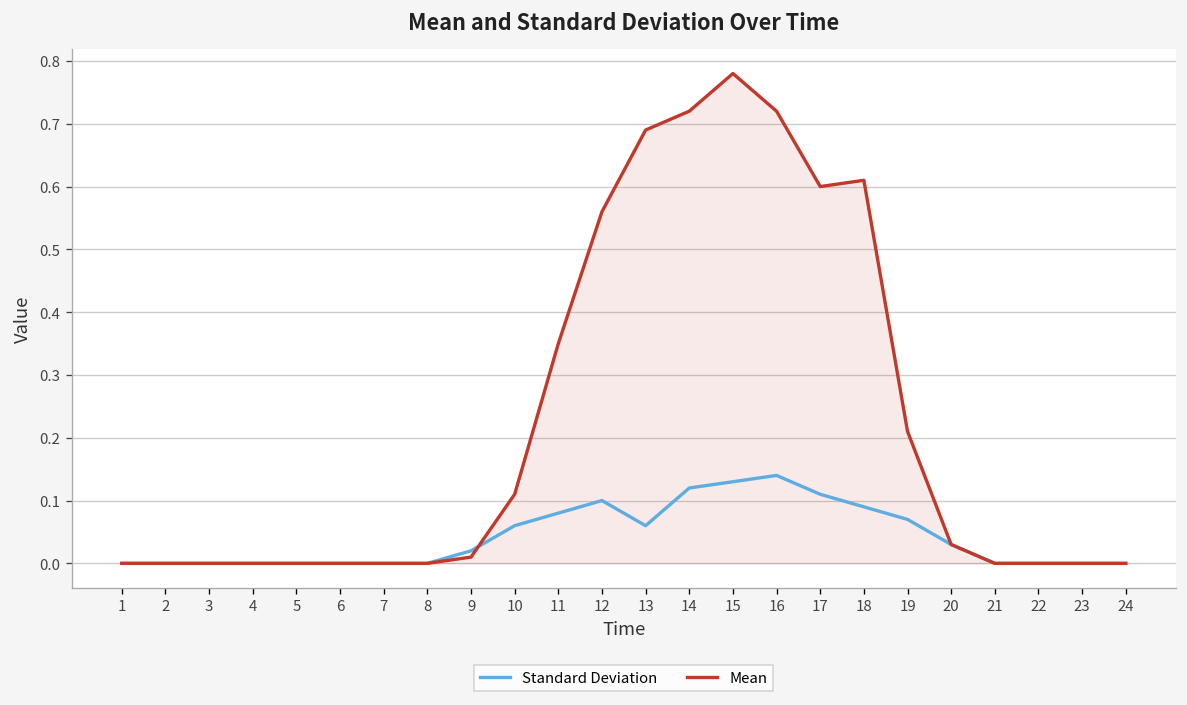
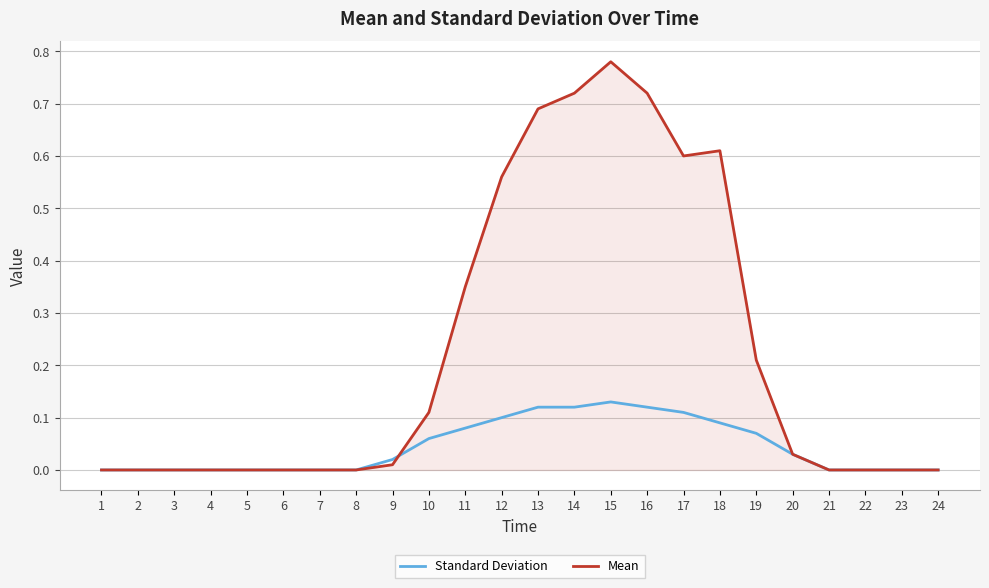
  {
    "Standard Deviation": {
      "9": 0.02,
      "10": 0.06,
      "11": 0.08,
      "12": 0.10,
-     "13": 0.06,
+     "13": 0.12,
      "14": 0.12,
      "15": 0.13,
-     "16": 0.14,
+     "16": 0.12,
      "17": 0.11,
      "18": 0.09,
      "19": 0.07
    },
    "Mean": {
      "9": 0.01,
      "10": 0.11,
      "11": 0.35,
      "12": 0.56,
      "13": 0.69,
      "14": 0.72,
      "15": 0.78,
      "16": 0.72,
      "17": 0.60,
      "18": 0.61,
      "19": 0.21
    }
  }
